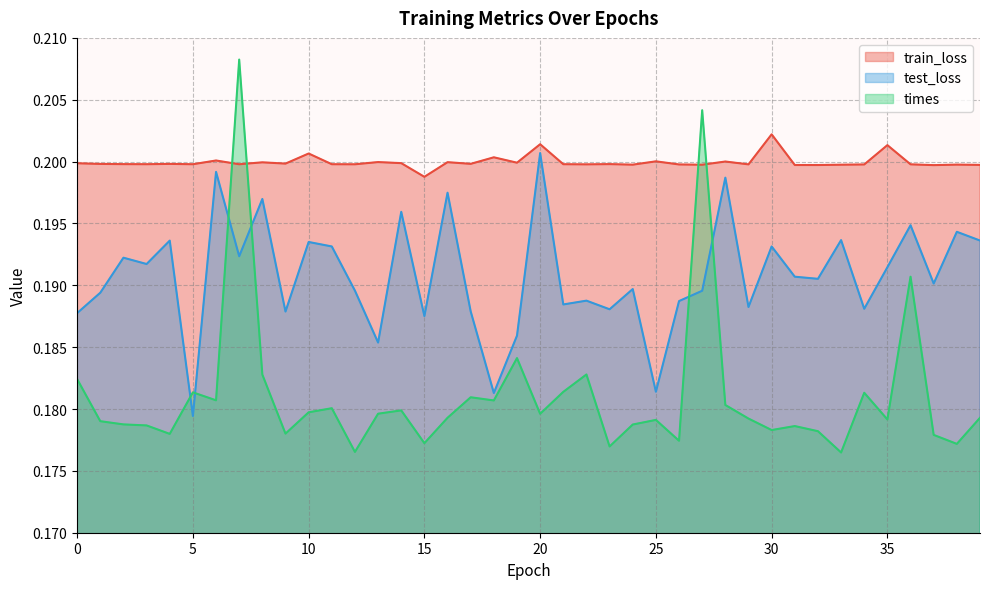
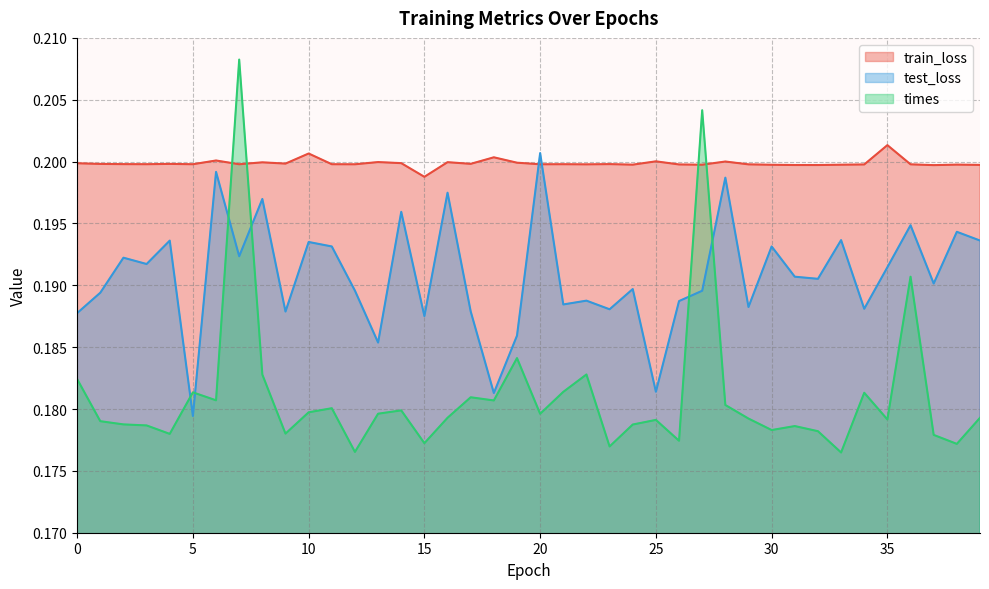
  {
    "train_loss": {
      "0": 0.1999,
      "5": 0.1998,
      "10": 0.2007,
      "15": 0.1988,
-     "20": 0.2014,
+     "20": 0.1998,
      "25": 0.2000,
-     "30": 0.2022,
+     "30": 0.1997,
      "35": 0.2013
    },
    "test_loss": {
      "0": 0.1878,
      "5": 0.1794,
      "10": 0.1935,
      "15": 0.1875,
      "20": 0.2007,
      "25": 0.1814,
      "30": 0.1931,
      "35": 0.1915
    },
    "times": {
      "0": 0.1824,
      "5": 0.1813,
      "10": 0.1797,
      "15": 0.1772,
      "20": 0.1796,
      "25": 0.1791,
      "30": 0.1783,
      "35": 0.1792
    }
  }
